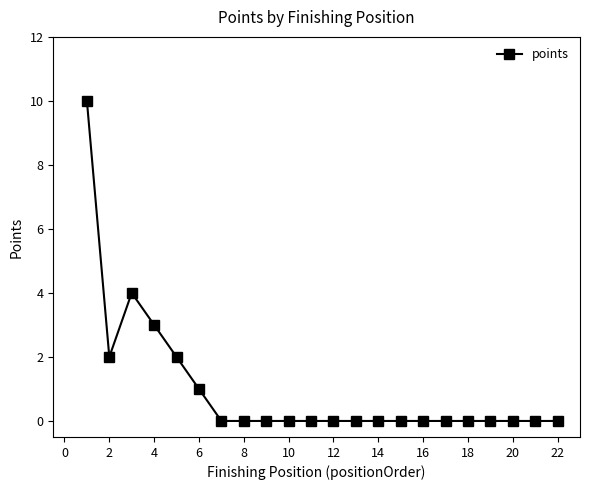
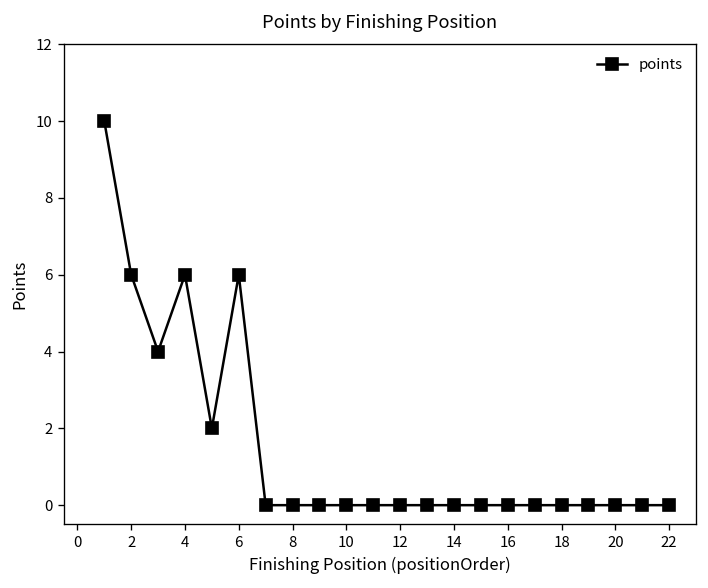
  {
-   "2": 2,
-   "4": 3,
-   "6": 1,
+   "2": 6,
+   "4": 6,
+   "6": 6,
    "8": 0,
    "10": 0,
    "12": 0,
    "14": 0,
    "16": 0,
    "18": 0,
    "20": 0,
    "22": 0
  }
